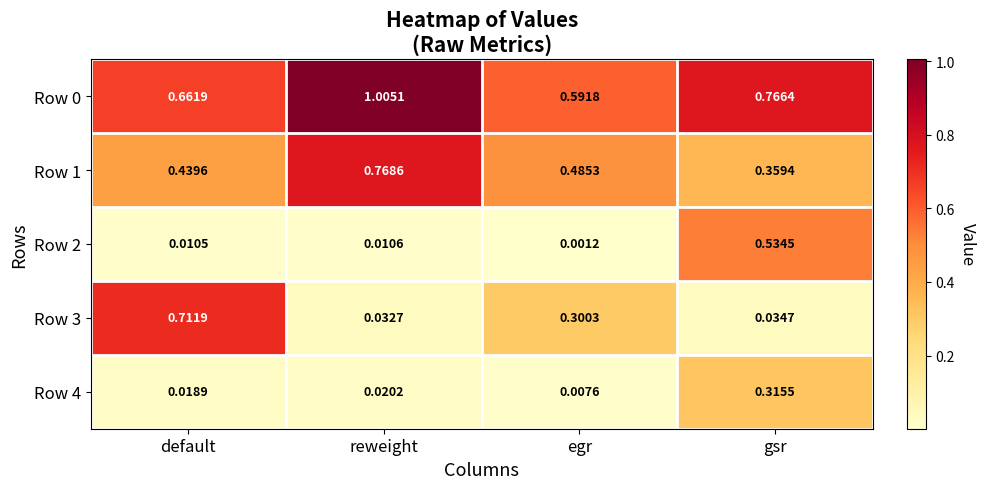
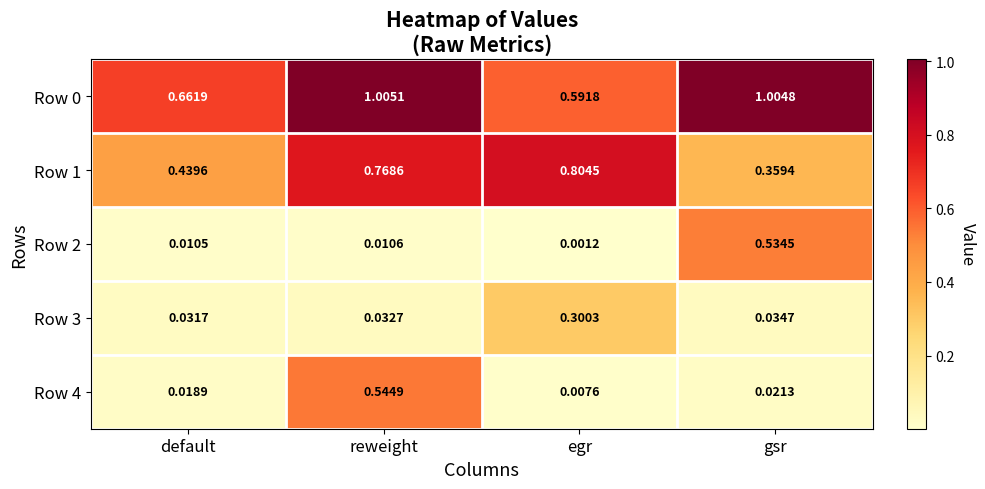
  {
    "Row 0": {
      "default": 0.6619,
      "reweight": 1.0051,
      "egr": 0.5918,
-     "gsr": 0.7664
+     "gsr": 1.0048
    },
    "Row 1": {
      "default": 0.4396,
      "reweight": 0.7686,
-     "egr": 0.4853,
+     "egr": 0.8045,
      "gsr": 0.3594
    },
    "Row 2": {
      "default": 0.0105,
      "reweight": 0.0106,
      "egr": 0.0012,
      "gsr": 0.5345
    },
    "Row 3": {
-     "default": 0.7119,
+     "default": 0.0317,
      "reweight": 0.0327,
      "egr": 0.3003,
      "gsr": 0.0347
    },
    "Row 4": {
      "default": 0.0189,
-     "reweight": 0.0202,
+     "reweight": 0.5449,
      "egr": 0.0076,
-     "gsr": 0.3155
+     "gsr": 0.0213
    }
  }
